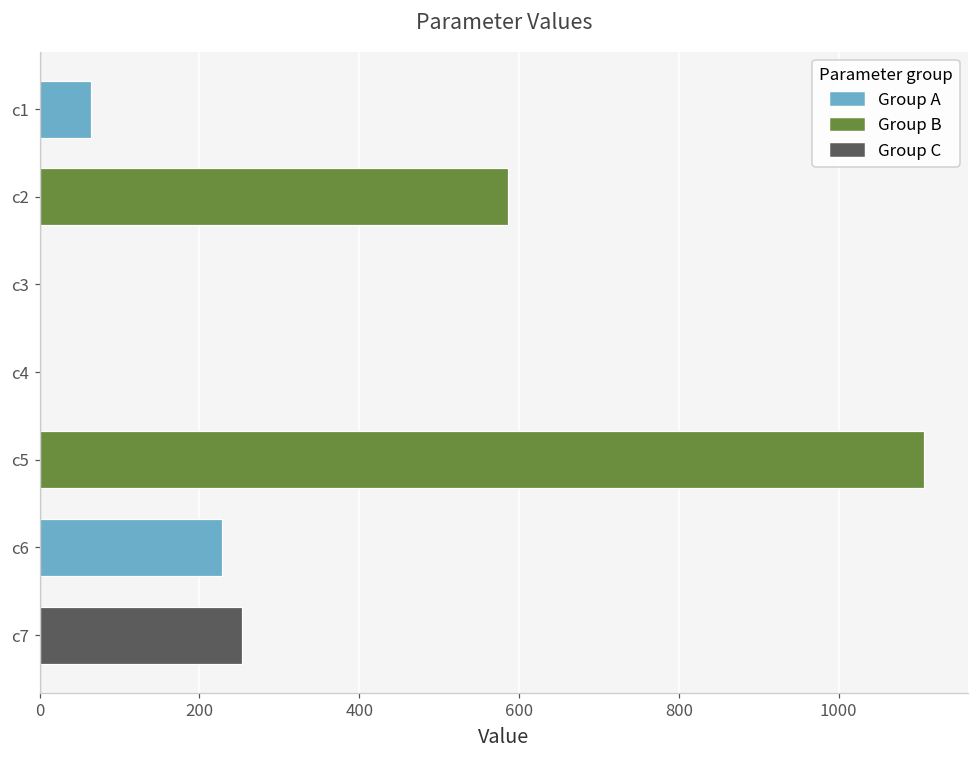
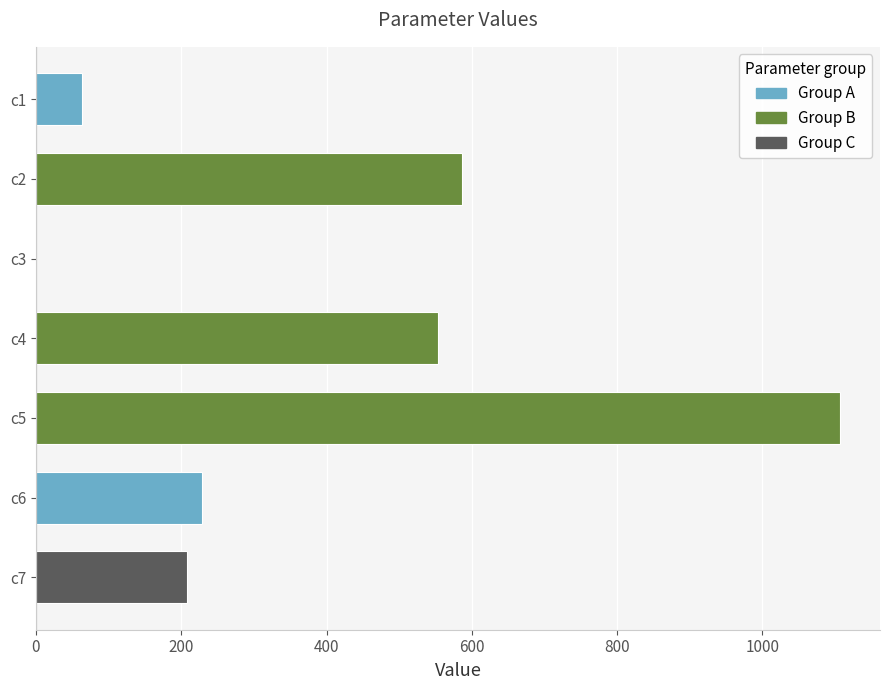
  {
    "c1": 60,
    "c2": 590,
-   "c4": 0,
+   "c4": 550,
    "c5": 1110,
    "c6": 230,
-   "c7": 250
+   "c7": 210
  }
